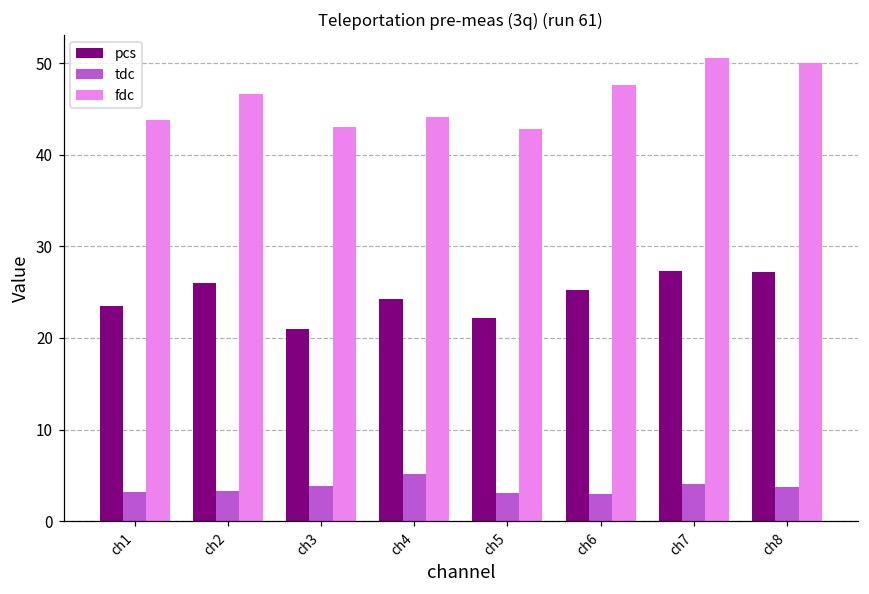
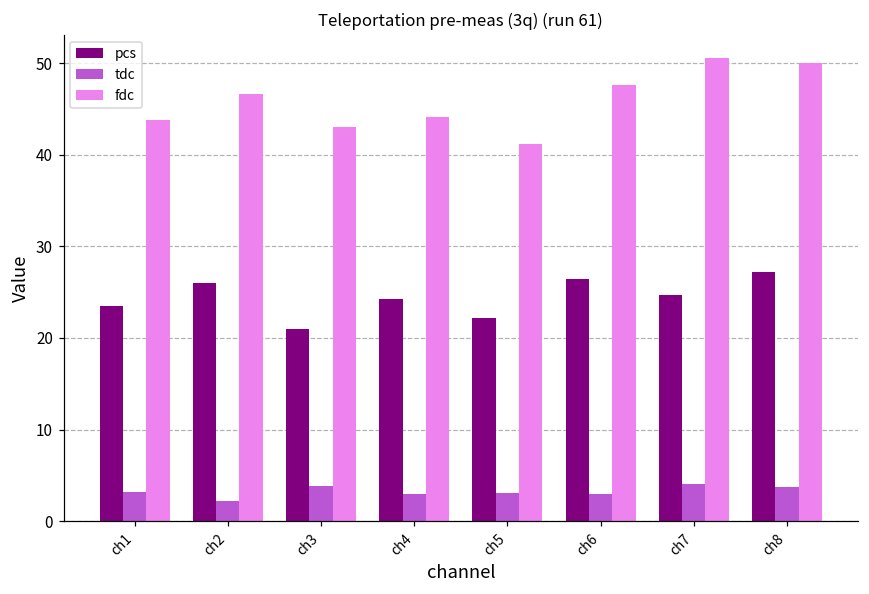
  {
    "pcs": {
      "ch1": 23,
      "ch2": 26,
      "ch3": 21,
      "ch4": 24,
      "ch5": 22,
-     "ch6": 25,
-     "ch7": 27,
+     "ch6": 26,
+     "ch7": 25,
      "ch8": 27
    },
    "tdc": {
      "ch1": 3,
-     "ch2": 3,
+     "ch2": 2,
      "ch3": 4,
-     "ch4": 5,
+     "ch4": 3,
      "ch5": 3,
      "ch6": 3,
      "ch7": 4,
      "ch8": 4
    },
    "fdc": {
      "ch1": 44,
      "ch2": 47,
      "ch3": 43,
      "ch4": 44,
-     "ch5": 43,
+     "ch5": 41,
      "ch6": 48,
      "ch7": 51,
      "ch8": 50
    }
  }
